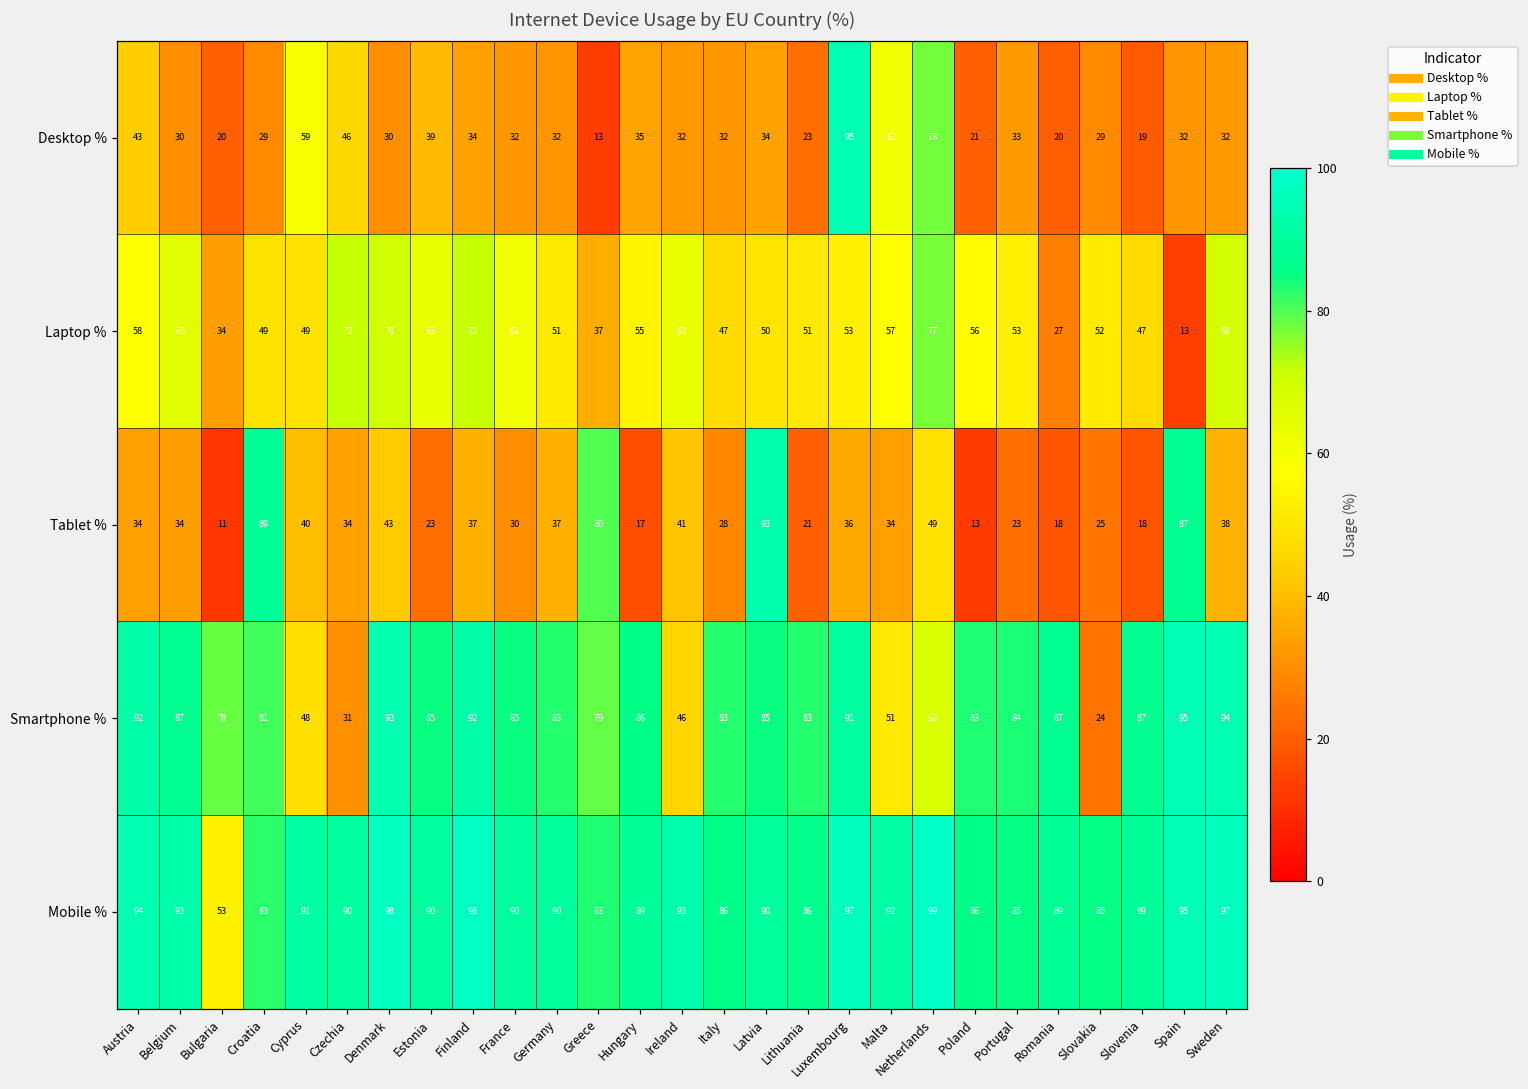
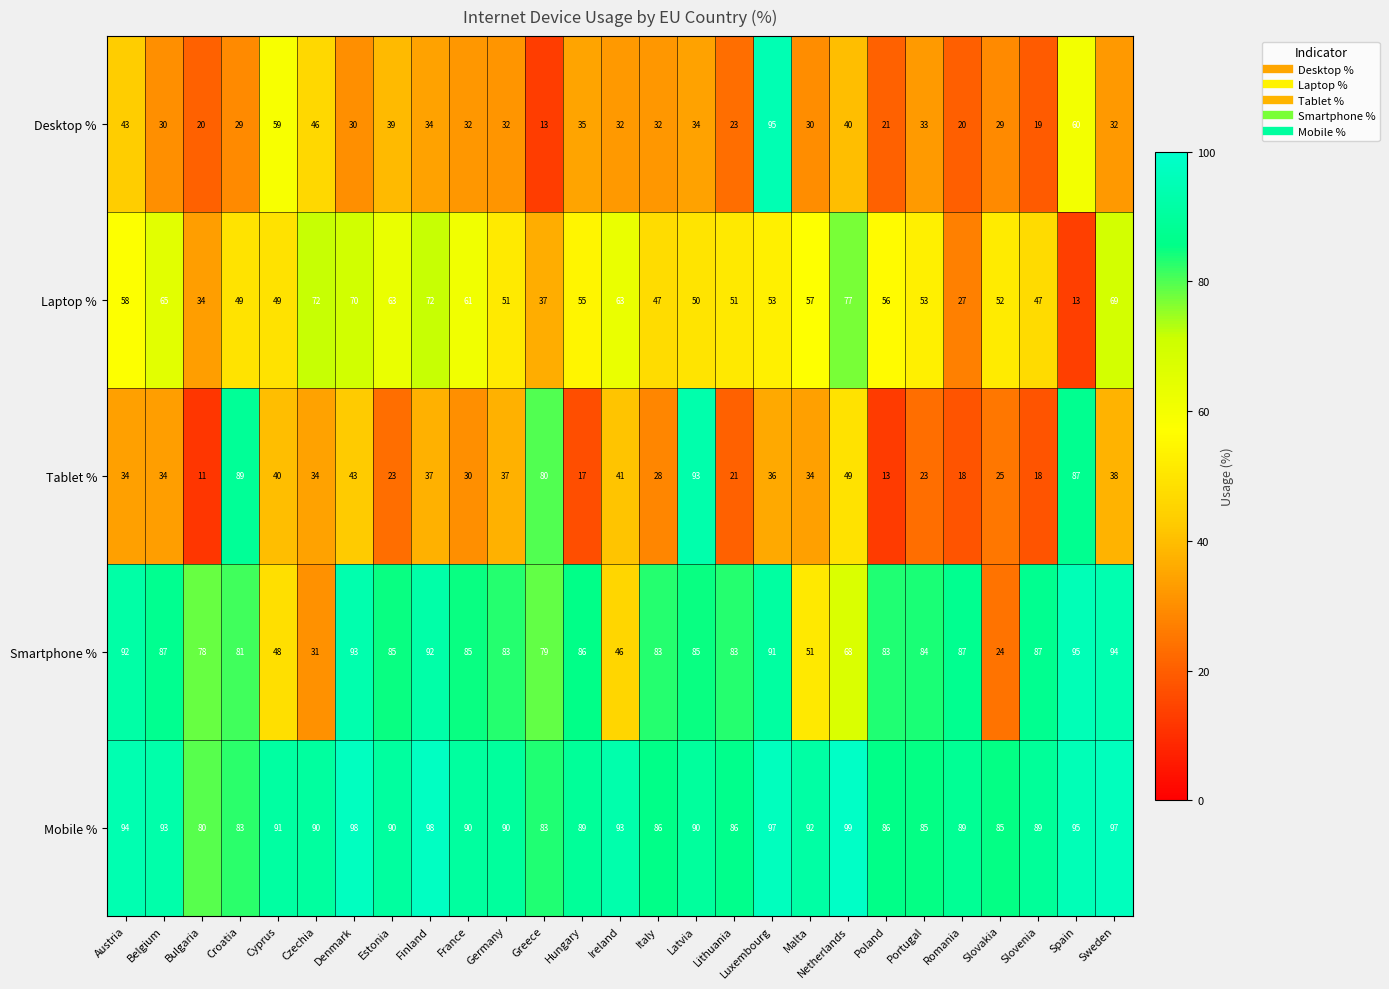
  {
    "Desktop %": {
      "Austria": 43,
      "Belgium": 30,
      "Bulgaria": 20,
      "Croatia": 29,
      "Cyprus": 59,
      "Czechia": 46,
      "Denmark": 30,
      "Estonia": 39,
      "Finland": 34,
      "France": 32,
      "Germany": 32,
      "Greece": 13,
      "Hungary": 35,
      "Ireland": 32,
      "Italy": 32,
      "Latvia": 34,
      "Lithuania": 23,
      "Luxembourg": 95,
-     "Malta": 61,
-     "Netherlands": 78,
+     "Malta": 30,
+     "Netherlands": 40,
      "Poland": 21,
      "Portugal": 33,
      "Romania": 20,
      "Slovakia": 29,
      "Slovenia": 19,
-     "Spain": 32,
+     "Spain": 60,
      "Sweden": 32
    },
    "Laptop %": {
      "Austria": 58,
      "Belgium": 65,
      "Bulgaria": 34,
      "Croatia": 49,
      "Cyprus": 49,
      "Czechia": 72,
      "Denmark": 70,
      "Estonia": 63,
      "Finland": 72,
      "France": 61,
      "Germany": 51,
      "Greece": 37,
      "Hungary": 55,
      "Ireland": 63,
      "Italy": 47,
      "Latvia": 50,
      "Lithuania": 51,
      "Luxembourg": 53,
      "Malta": 57,
      "Netherlands": 77,
      "Poland": 56,
      "Portugal": 53,
      "Romania": 27,
      "Slovakia": 52,
      "Slovenia": 47,
      "Spain": 13,
      "Sweden": 69
    },
    "Tablet %": {
      "Austria": 34,
      "Belgium": 34,
      "Bulgaria": 11,
      "Croatia": 89,
      "Cyprus": 40,
      "Czechia": 34,
      "Denmark": 43,
      "Estonia": 23,
      "Finland": 37,
      "France": 30,
      "Germany": 37,
      "Greece": 80,
      "Hungary": 17,
      "Ireland": 41,
      "Italy": 28,
      "Latvia": 93,
      "Lithuania": 21,
      "Luxembourg": 36,
      "Malta": 34,
      "Netherlands": 49,
      "Poland": 13,
      "Portugal": 23,
      "Romania": 18,
      "Slovakia": 25,
      "Slovenia": 18,
      "Spain": 87,
      "Sweden": 38
    },
    "Smartphone %": {
      "Austria": 92,
      "Belgium": 87,
      "Bulgaria": 78,
      "Croatia": 81,
      "Cyprus": 48,
      "Czechia": 31,
      "Denmark": 93,
      "Estonia": 85,
      "Finland": 92,
      "France": 85,
      "Germany": 83,
      "Greece": 79,
      "Hungary": 86,
      "Ireland": 46,
      "Italy": 83,
      "Latvia": 85,
      "Lithuania": 83,
      "Luxembourg": 91,
      "Malta": 51,
      "Netherlands": 68,
      "Poland": 83,
      "Portugal": 84,
      "Romania": 87,
      "Slovakia": 24,
      "Slovenia": 87,
      "Spain": 95,
      "Sweden": 94
    },
    "Mobile %": {
      "Austria": 94,
      "Belgium": 93,
-     "Bulgaria": 53,
+     "Bulgaria": 80,
      "Croatia": 83,
      "Cyprus": 91,
      "Czechia": 90,
      "Denmark": 98,
      "Estonia": 90,
      "Finland": 98,
      "France": 90,
      "Germany": 90,
      "Greece": 83,
      "Hungary": 89,
      "Ireland": 93,
      "Italy": 86,
      "Latvia": 90,
      "Lithuania": 86,
      "Luxembourg": 97,
      "Malta": 92,
      "Netherlands": 99,
      "Poland": 86,
      "Portugal": 85,
      "Romania": 89,
      "Slovakia": 85,
      "Slovenia": 89,
      "Spain": 95,
      "Sweden": 97
    }
  }
